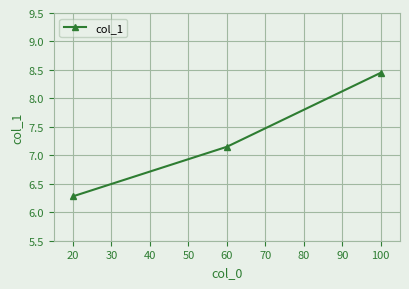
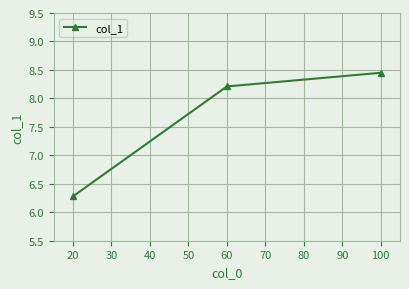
  {
    "20": 6.3,
-   "60": 7.2,
+   "60": 8.2,
    "100": 8.5
  }
